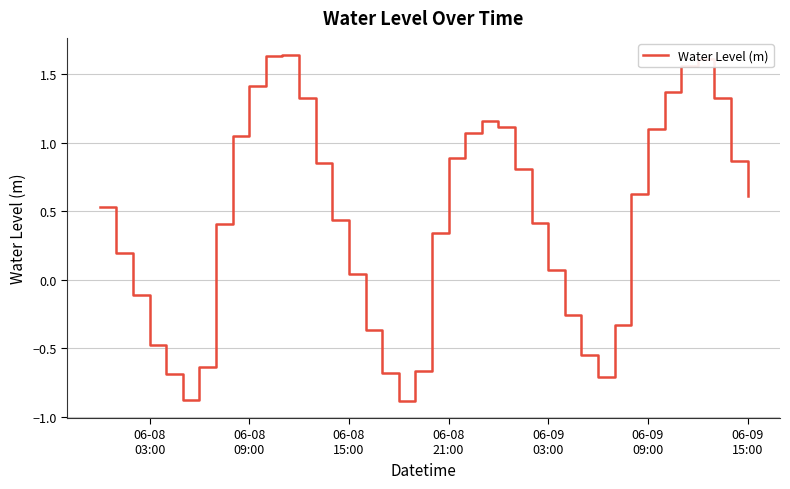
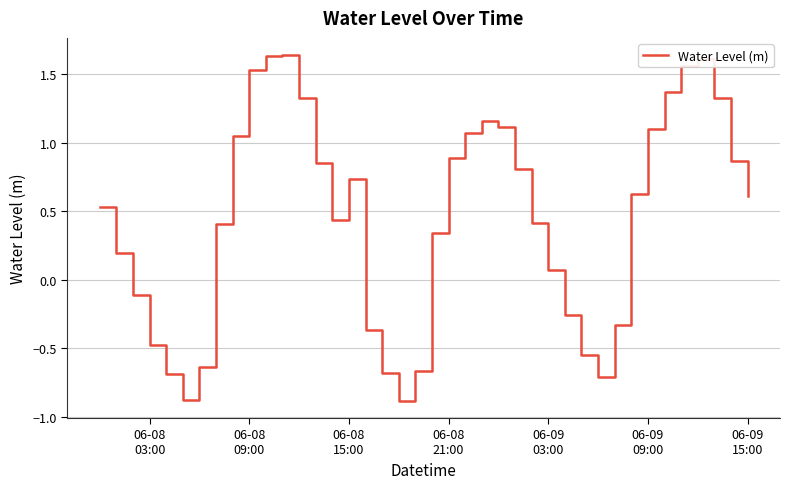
  {
    "06-08 03:00": -0.48,
-   "06-08 09:00": 1.41,
-   "06-08 15:00": 0.04,
+   "06-08 09:00": 1.53,
+   "06-08 15:00": 0.74,
    "06-08 21:00": 0.89,
    "06-09 03:00": 0.07,
    "06-09 09:00": 1.10,
    "06-09 15:00": 0.61
  }
